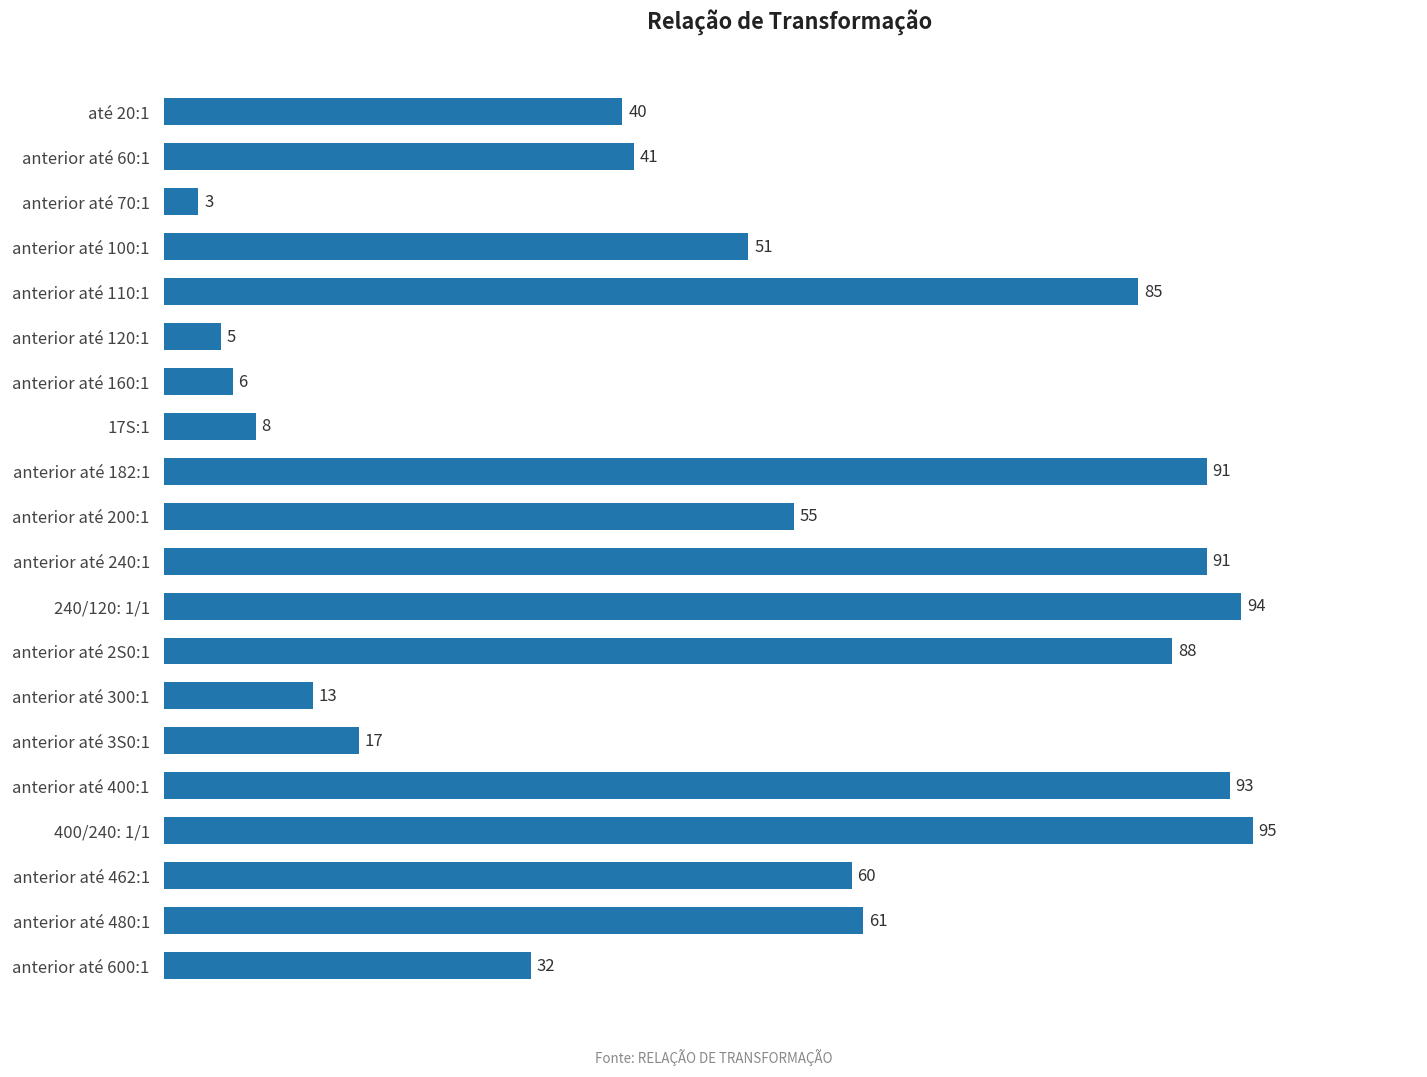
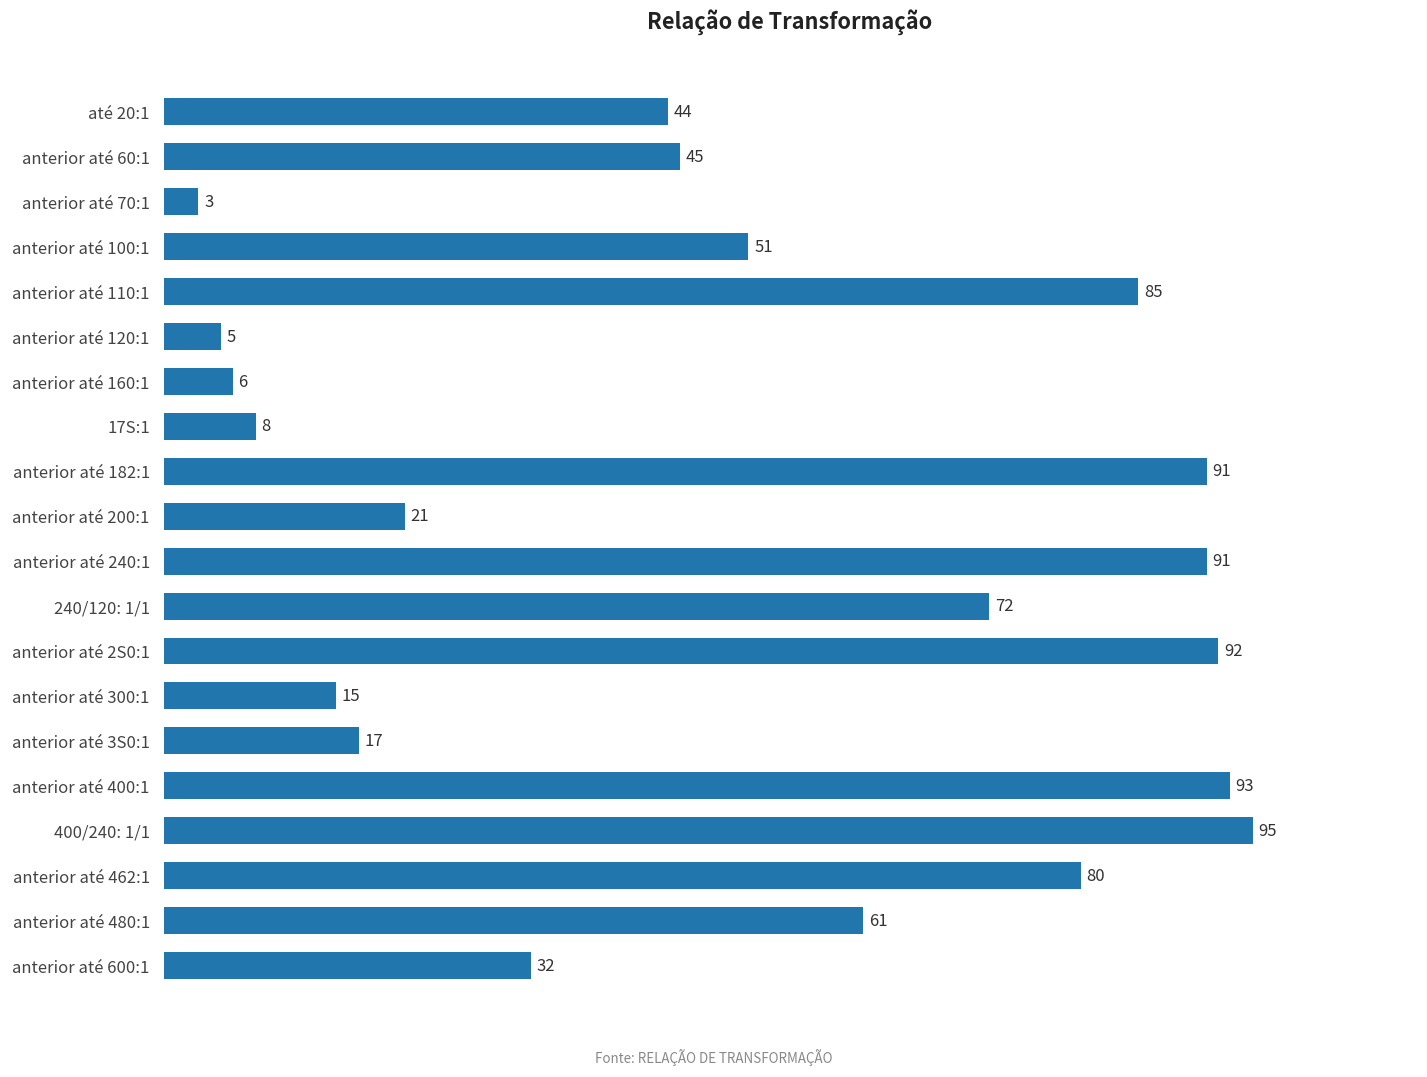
  {
-   "até 20:1": 40,
-   "anterior até 60:1": 41,
+   "até 20:1": 44,
+   "anterior até 60:1": 45,
    "anterior até 70:1": 3,
    "anterior até 100:1": 51,
    "anterior até 110:1": 85,
    "anterior até 120:1": 5,
    "anterior até 160:1": 6,
    "17S:1": 8,
    "anterior até 182:1": 91,
-   "anterior até 200:1": 55,
+   "anterior até 200:1": 21,
    "anterior até 240:1": 91,
-   "240/120: 1/1": 94,
-   "anterior até 2S0:1": 88,
-   "anterior até 300:1": 13,
+   "240/120: 1/1": 72,
+   "anterior até 2S0:1": 92,
+   "anterior até 300:1": 15,
    "anterior até 3S0:1": 17,
    "anterior até 400:1": 93,
    "400/240: 1/1": 95,
-   "anterior até 462:1": 60,
+   "anterior até 462:1": 80,
    "anterior até 480:1": 61,
    "anterior até 600:1": 32
  }
